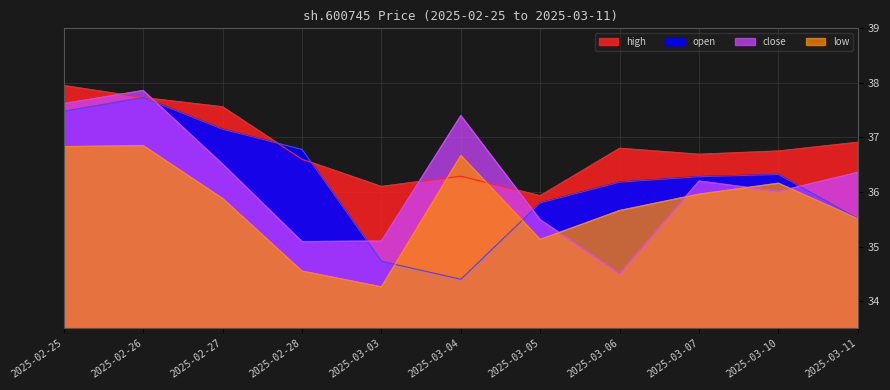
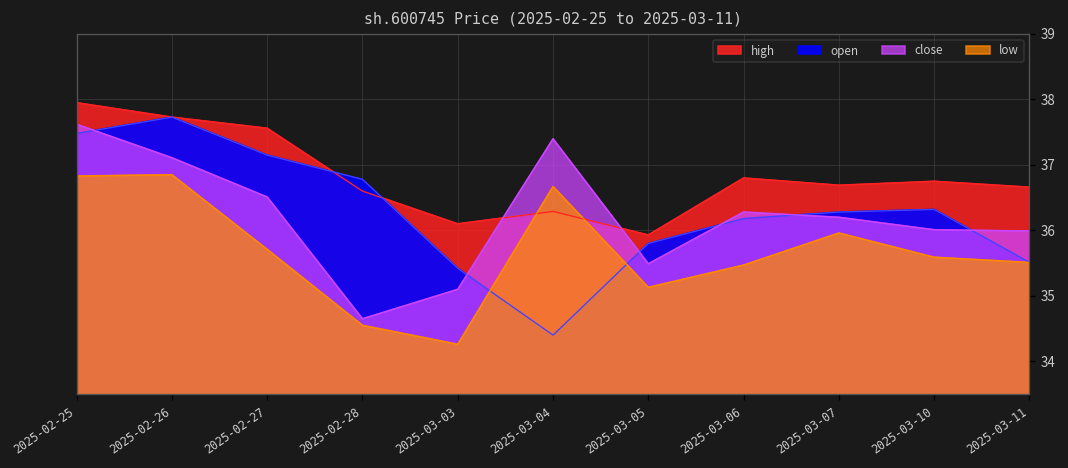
  {
    "high": {
      "2025-02-25": 38.0,
      "2025-02-27": 37.6,
      "2025-02-28": 36.6,
      "2025-03-03": 36.1,
      "2025-03-04": 36.3,
      "2025-03-05": 35.9,
      "2025-03-06": 36.8,
      "2025-03-07": 36.7,
      "2025-03-10": 36.8,
-     "2025-03-11": 36.9
+     "2025-03-11": 36.7
    },
    "open": {
      "2025-02-25": 37.5,
      "2025-02-27": 37.2,
      "2025-02-28": 36.8,
-     "2025-03-03": 34.7,
+     "2025-03-03": 35.4,
      "2025-03-04": 34.4,
      "2025-03-05": 35.8,
      "2025-03-06": 36.2,
      "2025-03-07": 36.3,
      "2025-03-10": 36.3
    },
    "close": {
      "2025-02-25": 37.6,
-     "2025-02-26": 37.9,
+     "2025-02-26": 37.1,
      "2025-02-27": 36.5,
-     "2025-02-28": 35.1,
+     "2025-02-28": 34.7,
      "2025-03-03": 35.1,
      "2025-03-04": 37.4,
      "2025-03-05": 35.5,
-     "2025-03-06": 34.5,
+     "2025-03-06": 36.3,
      "2025-03-07": 36.2,
      "2025-03-10": 36.0,
-     "2025-03-11": 36.4
+     "2025-03-11": 36.0
    },
    "low": {
      "2025-02-25": 36.8,
      "2025-02-26": 36.9,
-     "2025-02-27": 35.9,
+     "2025-02-27": 35.7,
      "2025-02-28": 34.6,
      "2025-03-03": 34.3,
      "2025-03-04": 36.7,
      "2025-03-05": 35.1,
-     "2025-03-06": 35.7,
+     "2025-03-06": 35.5,
      "2025-03-07": 36.0,
-     "2025-03-10": 36.2
+     "2025-03-10": 35.6
    }
  }
